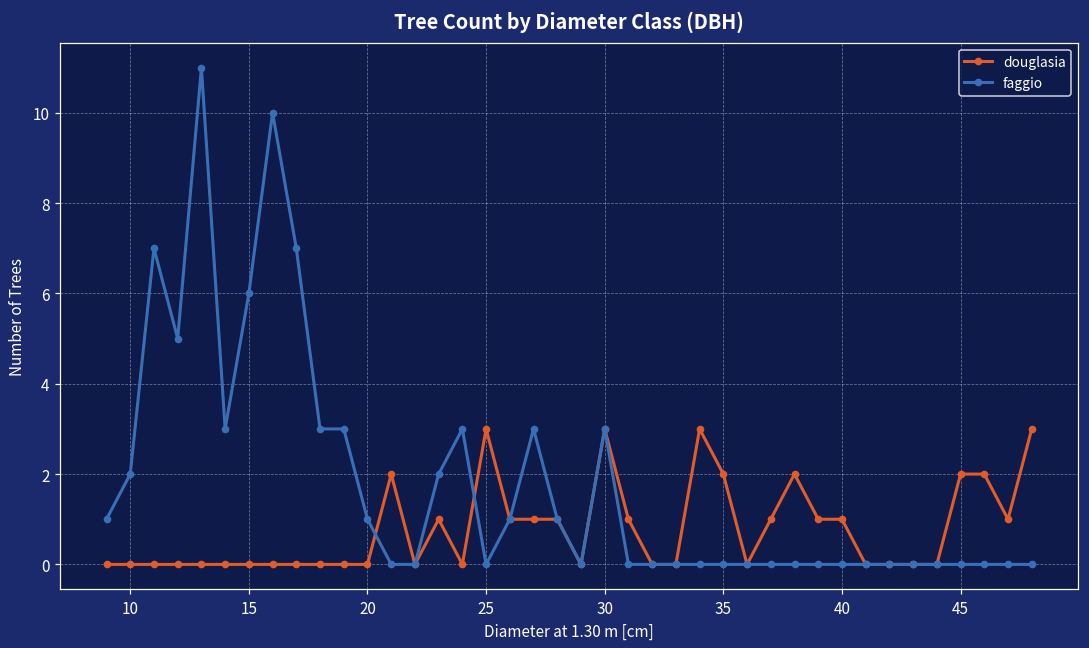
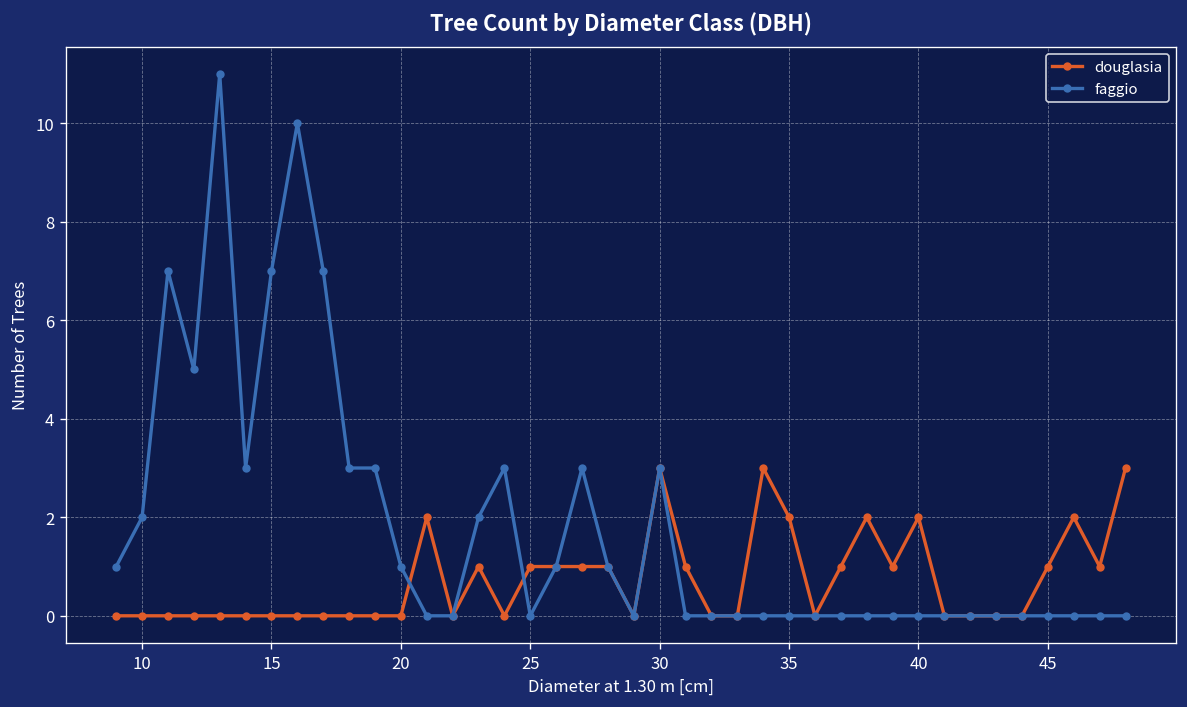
  {
    "douglasia": {
      "10": 0,
      "15": 0,
      "20": 0,
-     "25": 3,
+     "25": 1,
      "35": 2,
-     "40": 1,
-     "45": 2
+     "40": 2,
+     "45": 1
    },
    "faggio": {
      "10": 2,
-     "15": 6,
+     "15": 7,
      "20": 1,
      "25": 0,
      "35": 0,
      "40": 0,
      "45": 0
    }
  }
